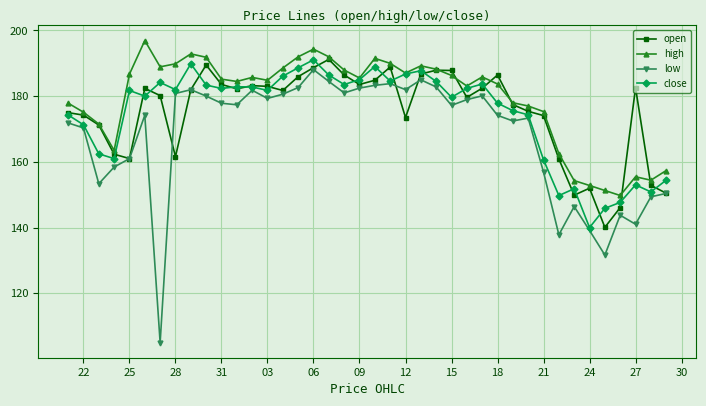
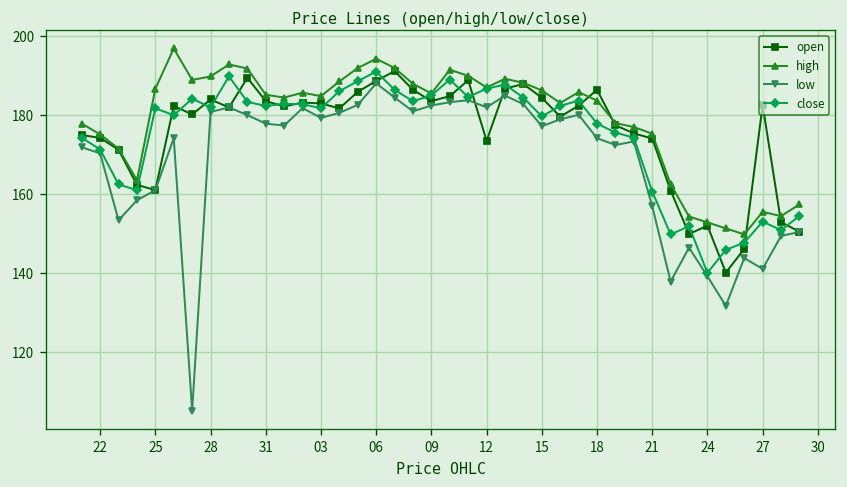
  {
    "open": {
      "22": 174,
-     "28": 162,
+     "28": 184,
      "31": 184,
      "03": 183,
      "09": 184,
      "12": 174,
-     "15": 188,
+     "15": 184,
      "18": 186,
      "21": 174,
      "24": 152
    }
  }
